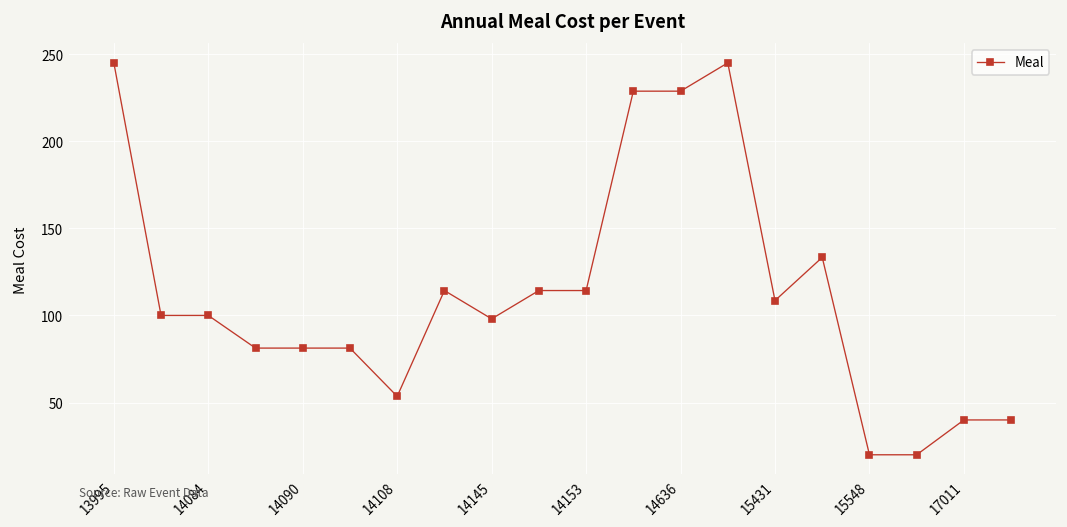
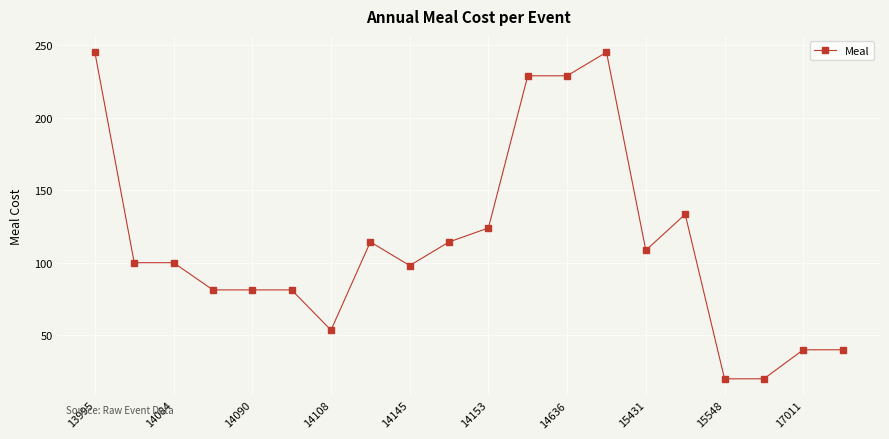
  {
    "13995": 245,
    "14084": 100,
    "14090": 81,
    "14108": 54,
    "14145": 98,
-   "14153": 114,
+   "14153": 124,
    "14636": 229,
    "15431": 109,
    "15548": 20,
    "17011": 40
  }
